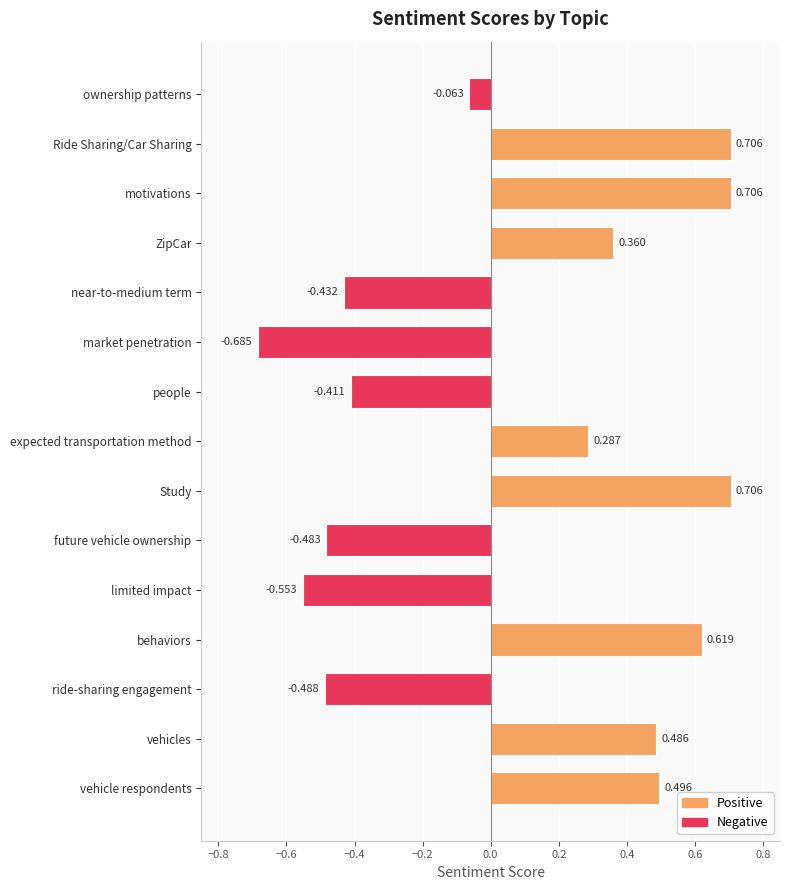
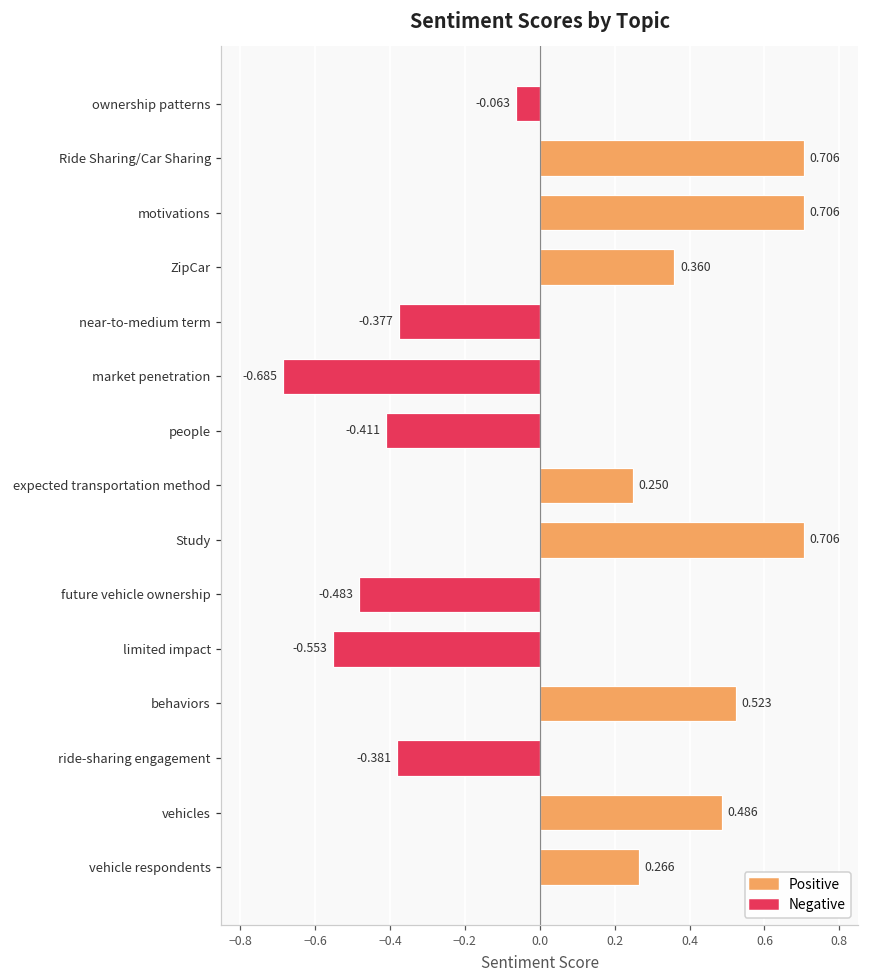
  {
    "ownership patterns": -0.063,
    "Ride Sharing/Car Sharing": 0.706,
    "motivations": 0.706,
    "ZipCar": 0.360,
-   "near-to-medium term": -0.432,
+   "near-to-medium term": -0.377,
    "market penetration": -0.685,
    "people": -0.411,
-   "expected transportation method": 0.287,
+   "expected transportation method": 0.250,
    "Study": 0.706,
    "future vehicle ownership": -0.483,
    "limited impact": -0.553,
-   "behaviors": 0.619,
-   "ride-sharing engagement": -0.488,
+   "behaviors": 0.523,
+   "ride-sharing engagement": -0.381,
    "vehicles": 0.486,
-   "vehicle respondents": 0.496
+   "vehicle respondents": 0.266
  }
